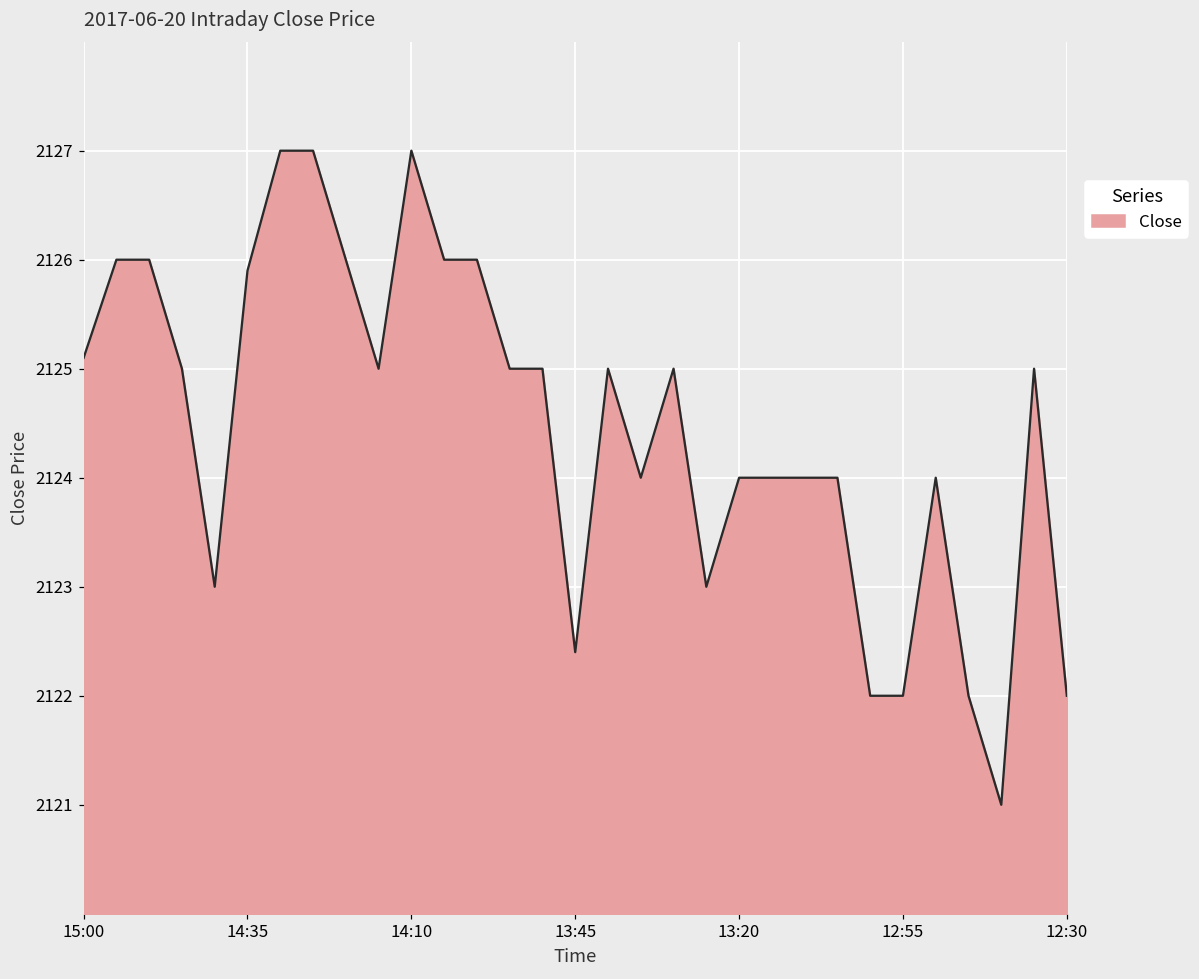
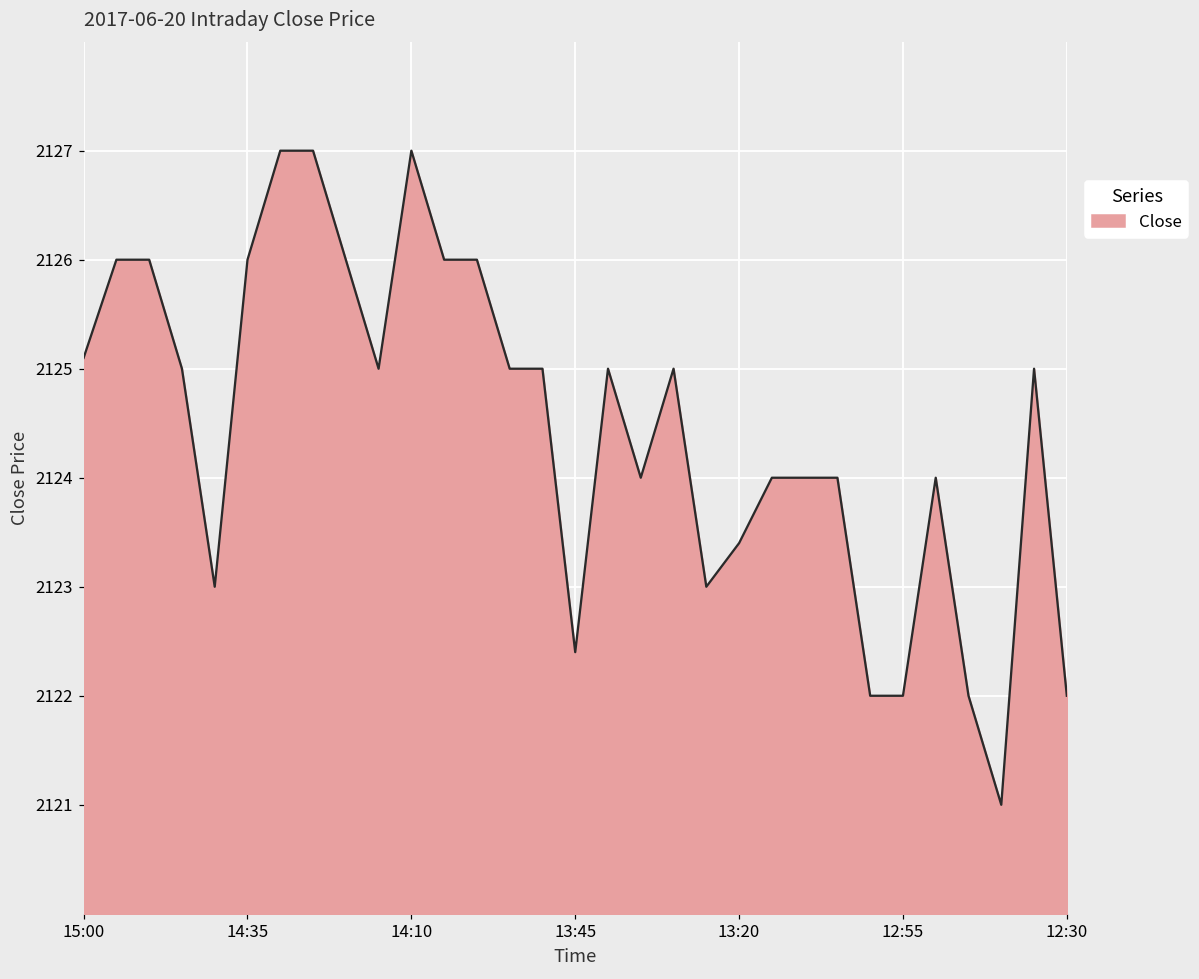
  {
    "15:00": 2125.1,
-   "14:35": 2125.9,
+   "14:35": 2126.0,
    "14:10": 2127.0,
    "13:45": 2122.4,
-   "13:20": 2124.0,
+   "13:20": 2123.4,
    "12:55": 2122.0,
    "12:30": 2122.0
  }
